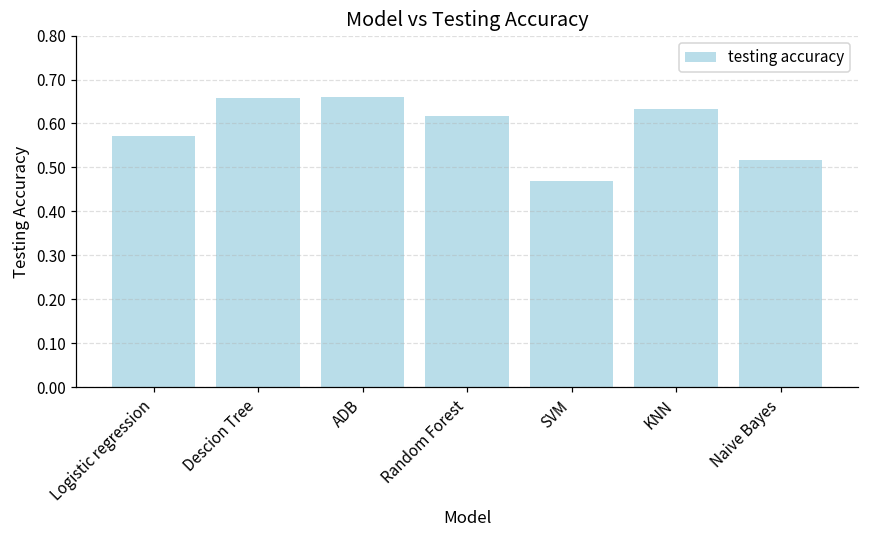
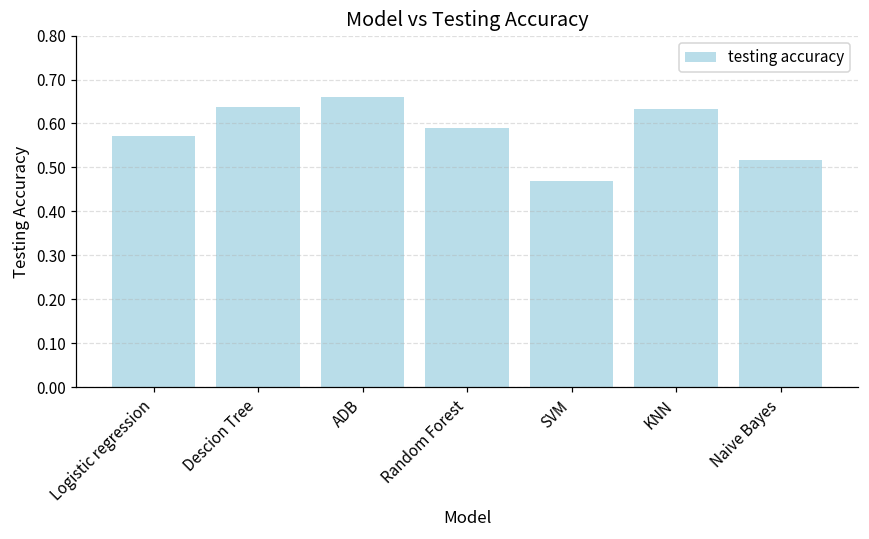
  {
    "Logistic regression": 0.57,
-   "Descion Tree": 0.66,
+   "Descion Tree": 0.64,
    "ADB": 0.66,
-   "Random Forest": 0.62,
+   "Random Forest": 0.59,
    "SVM": 0.47,
    "KNN": 0.63,
    "Naive Bayes": 0.52
  }
